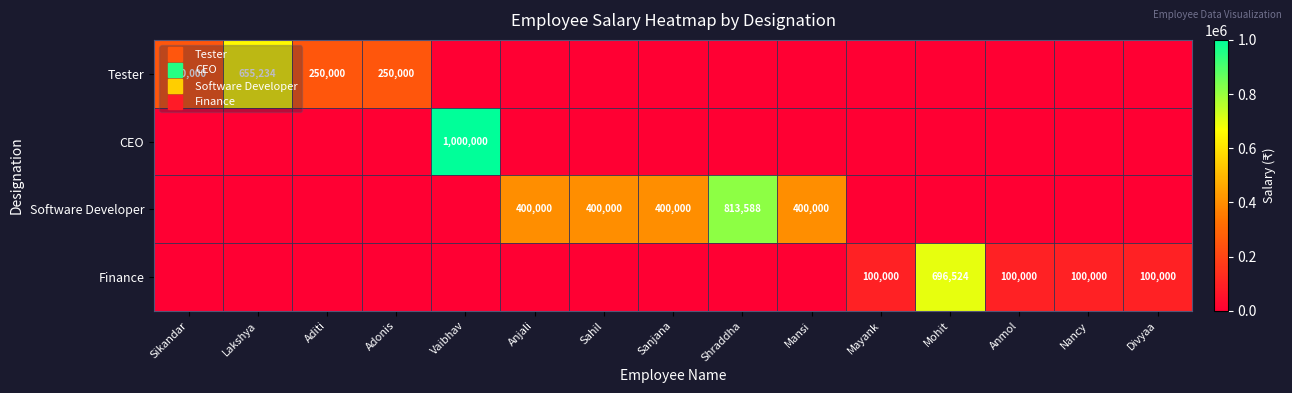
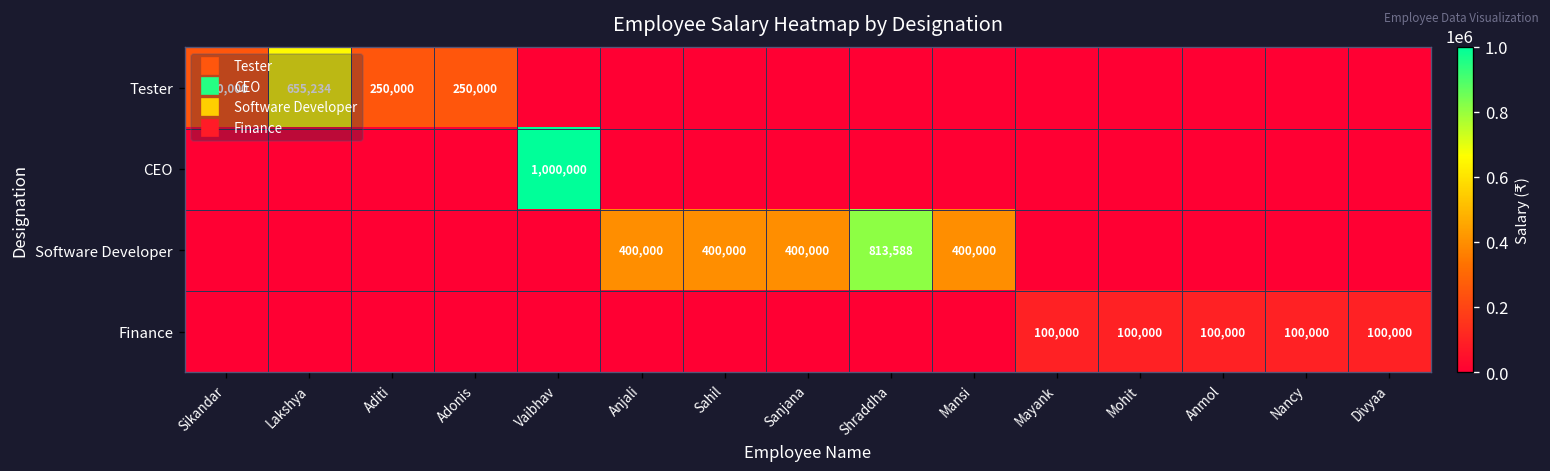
  {
    "Tester": {
      "Aditi": "250,000",
      "Adonis": "250,000"
    },
    "CEO": {
      "Vaibhav": "1,000,000"
    },
    "Software Developer": {
      "Anjali": "400,000",
      "Sahil": "400,000",
      "Sanjana": "400,000",
      "Shraddha": "813,588",
      "Mansi": "400,000"
    },
    "Finance": {
      "Mayank": "100,000",
-     "Mohit": "696,524",
+     "Mohit": "100,000",
      "Anmol": "100,000",
      "Nancy": "100,000",
      "Divyaa": "100,000"
    }
  }
